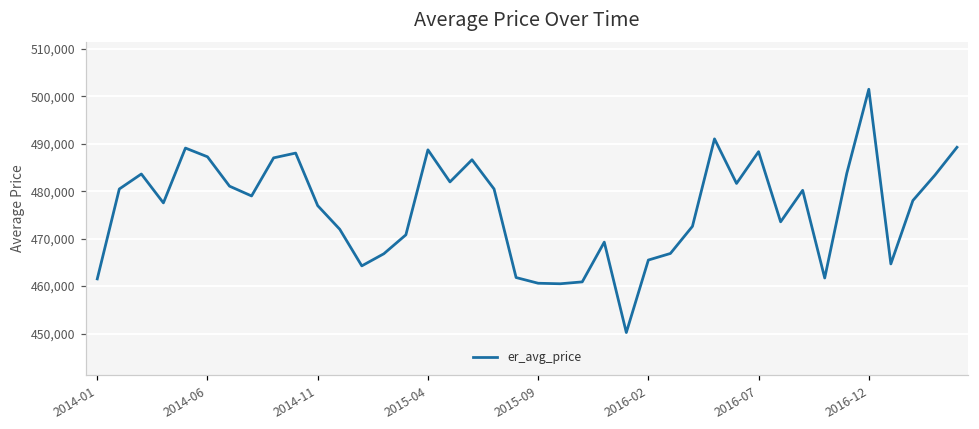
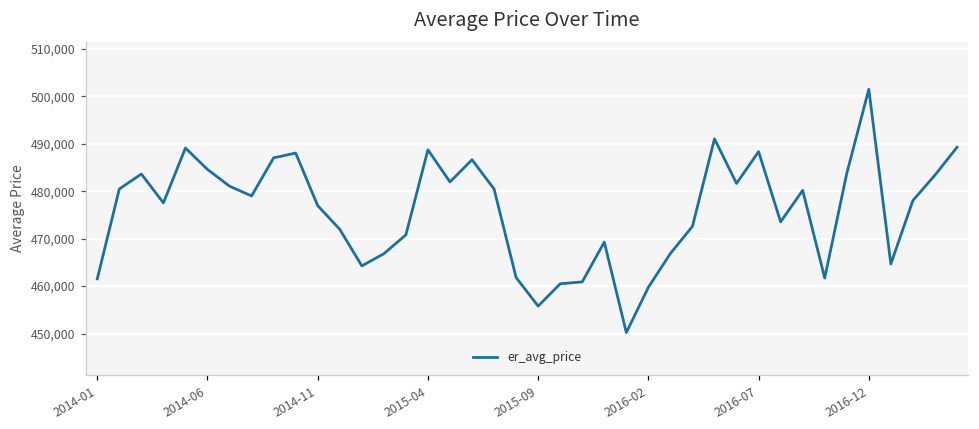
  {
    "2014-01": "462,000",
-   "2014-06": "487,000",
+   "2014-06": "485,000",
    "2014-11": "477,000",
    "2015-04": "489,000",
-   "2015-09": "461,000",
-   "2016-02": "466,000",
+   "2015-09": "456,000",
+   "2016-02": "460,000",
    "2016-07": "488,000",
    "2016-12": "502,000"
  }
